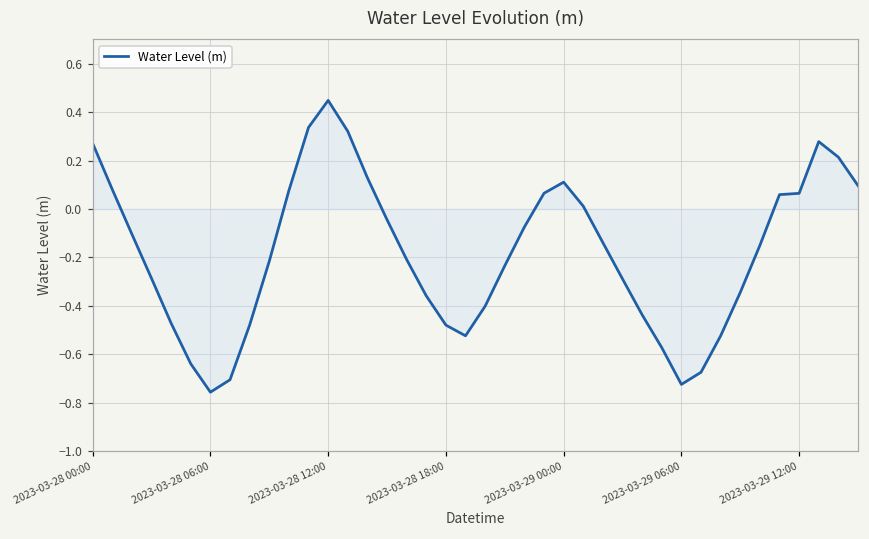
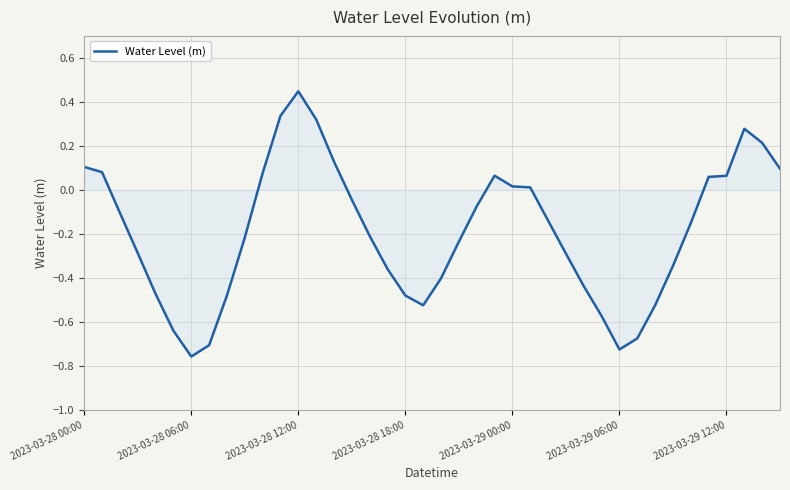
  {
    "Water Level (m)": {
-     "2023-03-28 00:00": 0.27,
+     "2023-03-28 00:00": 0.10,
      "2023-03-28 06:00": -0.76,
      "2023-03-28 18:00": -0.48,
-     "2023-03-29 00:00": 0.11,
+     "2023-03-29 00:00": 0.02,
      "2023-03-29 06:00": -0.72
    }
  }
